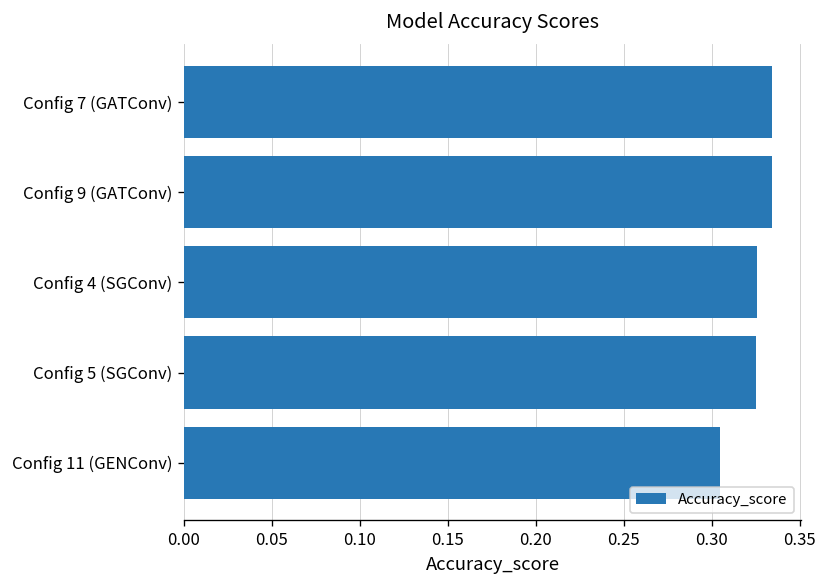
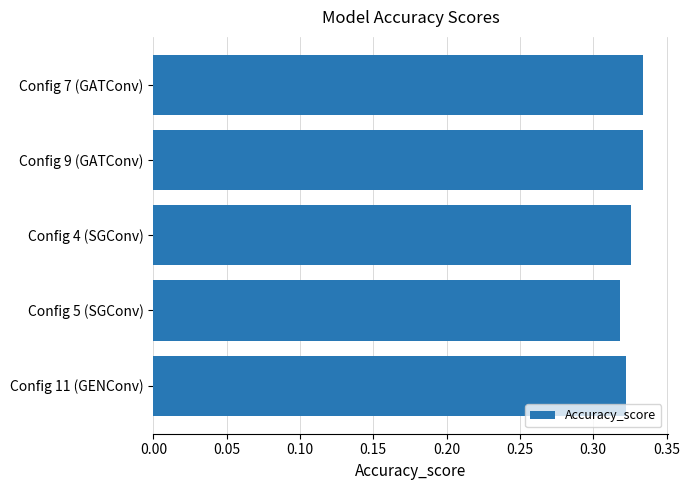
  {
    "Config 7 (GATConv)": 0.334,
    "Config 9 (GATConv)": 0.334,
    "Config 4 (SGConv)": 0.326,
-   "Config 5 (SGConv)": 0.325,
-   "Config 11 (GENConv)": 0.304
+   "Config 5 (SGConv)": 0.318,
+   "Config 11 (GENConv)": 0.322
  }
